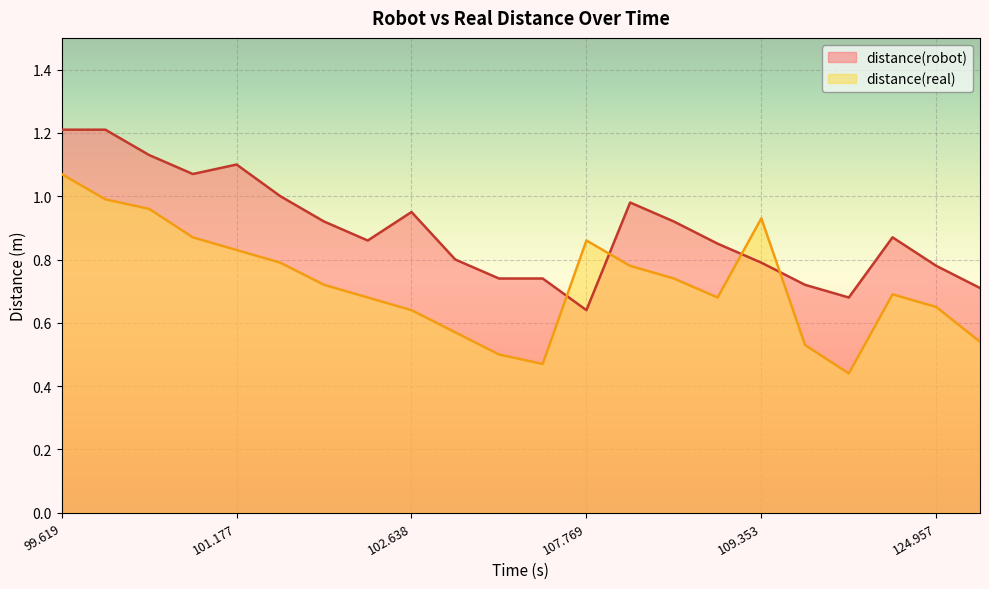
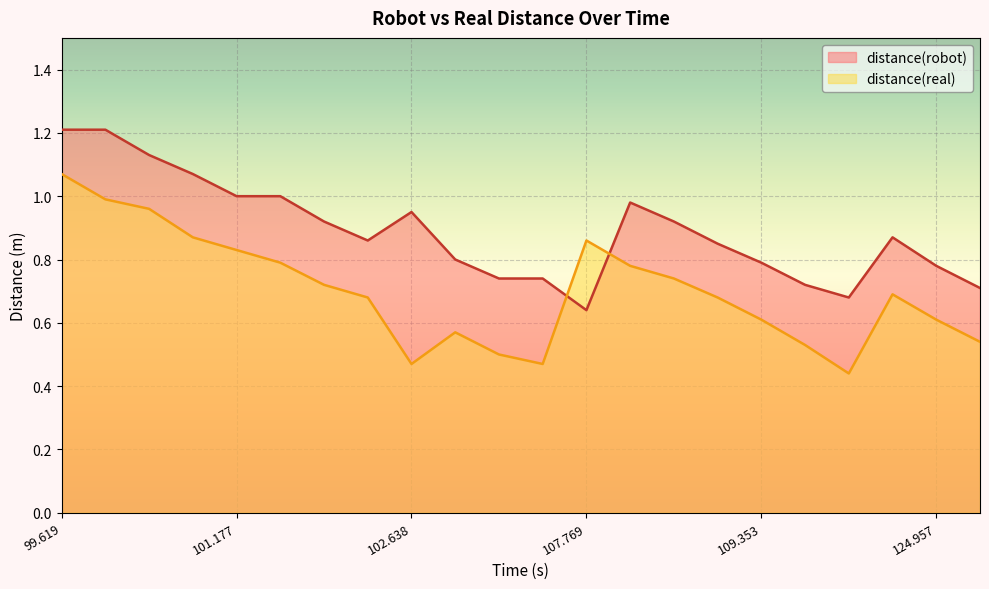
  {
    "distance(robot)": {
      "99.619": 1.21,
-     "101.177": 1.1,
+     "101.177": 1.0,
      "102.638": 0.95,
      "107.769": 0.64,
      "109.353": 0.79,
      "124.957": 0.78
    },
    "distance(real)": {
      "99.619": 1.07,
      "101.177": 0.83,
-     "102.638": 0.64,
+     "102.638": 0.47,
      "107.769": 0.86,
-     "109.353": 0.93,
-     "124.957": 0.65
+     "109.353": 0.61,
+     "124.957": 0.61
    }
  }
